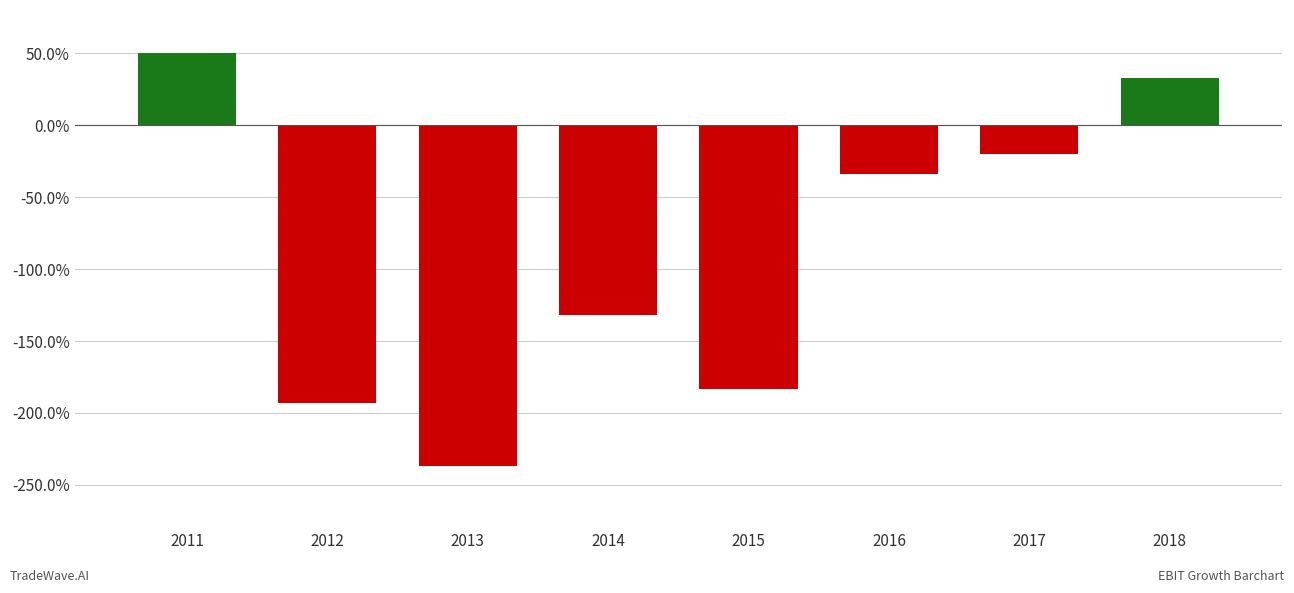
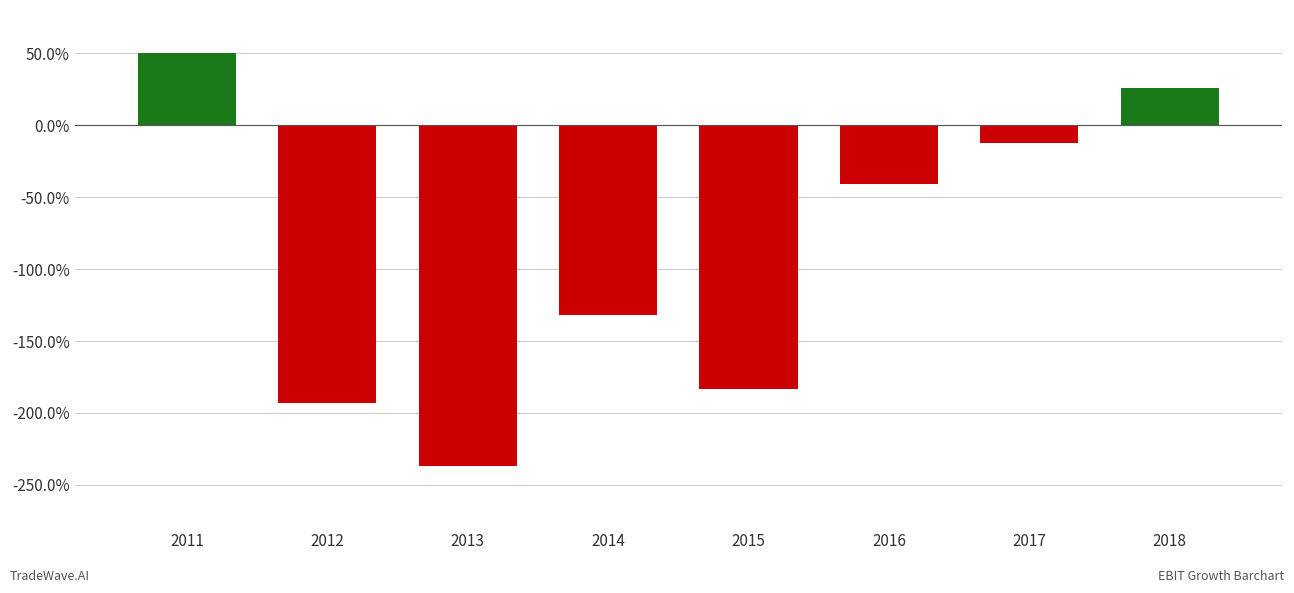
  {
    "2011": "50%",
    "2012": "-193%",
    "2013": "-237%",
    "2014": "-132%",
    "2015": "-183%",
-   "2016": "-34%",
-   "2017": "-20%",
-   "2018": "33%"
+   "2016": "-41%",
+   "2017": "-13%",
+   "2018": "26%"
  }
